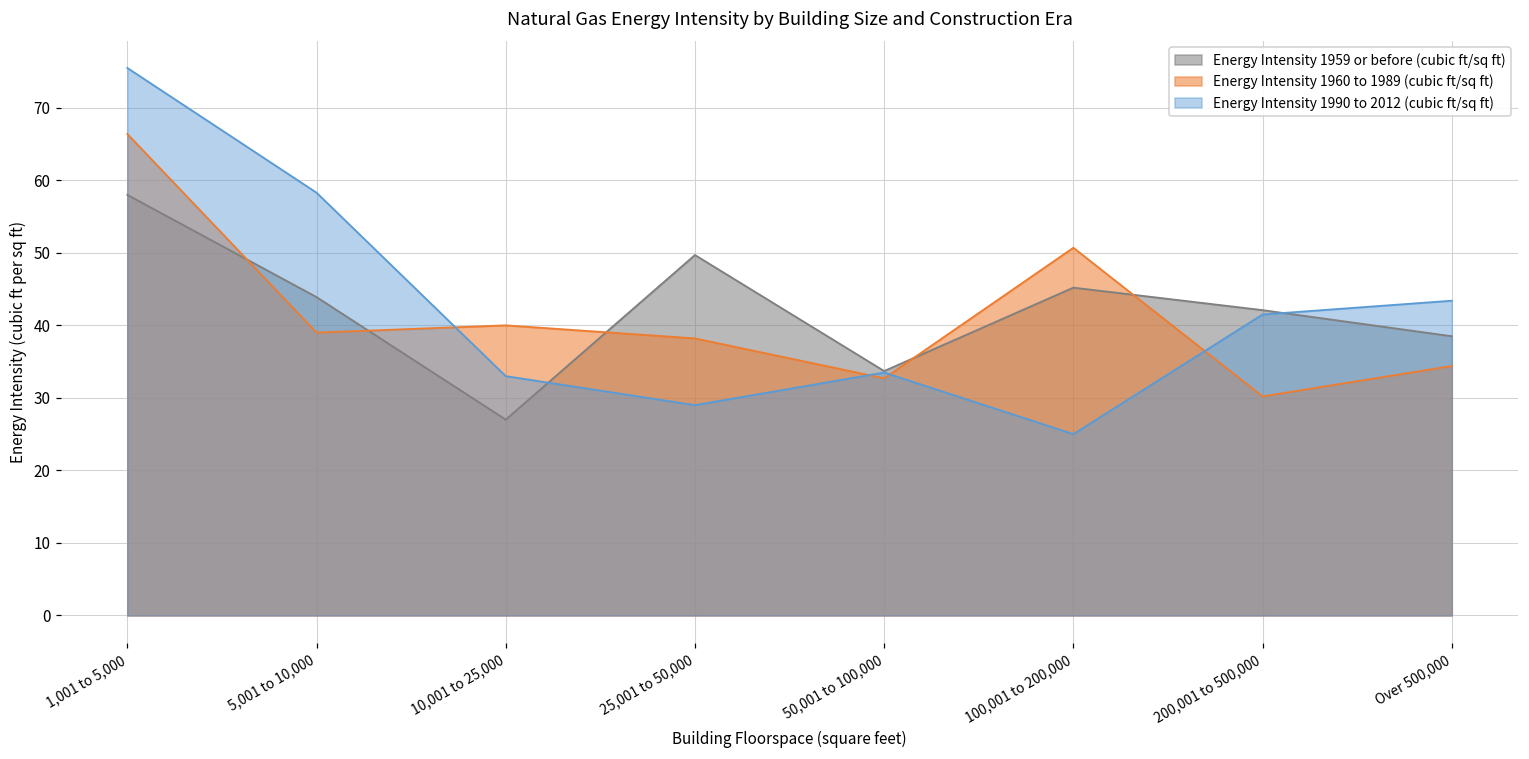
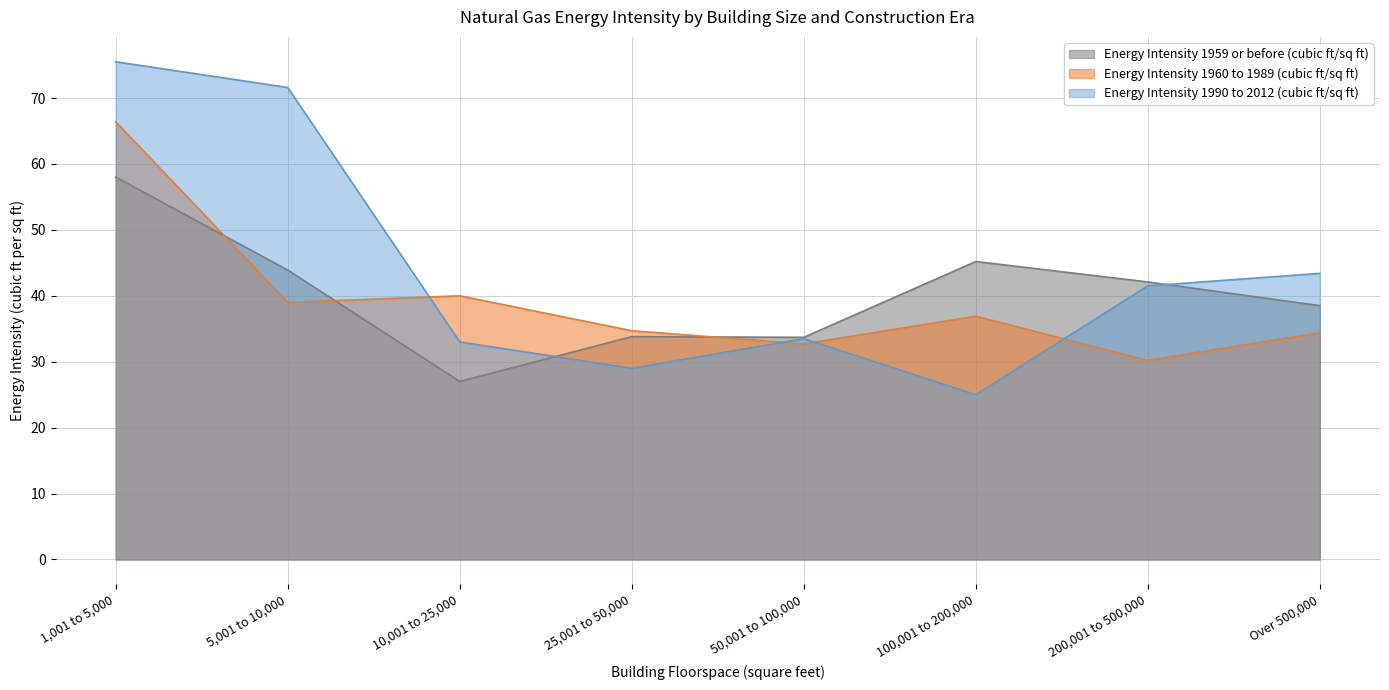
  {
    "Energy Intensity 1959 or before (cubic ft/sq ft)": {
      "1,001 to 5,000": 58,
      "5,001 to 10,000": 44,
      "10,001 to 25,000": 27,
-     "25,001 to 50,000": 50,
+     "25,001 to 50,000": 34,
      "100,001 to 200,000": 45,
      "200,001 to 500,000": 42,
      "Over 500,000": 39
    },
    "Energy Intensity 1960 to 1989 (cubic ft/sq ft)": {
      "1,001 to 5,000": 66,
      "5,001 to 10,000": 39,
      "10,001 to 25,000": 40,
-     "25,001 to 50,000": 38,
+     "25,001 to 50,000": 35,
      "50,001 to 100,000": 33,
-     "100,001 to 200,000": 51,
+     "100,001 to 200,000": 37,
      "200,001 to 500,000": 30,
      "Over 500,000": 34
    },
    "Energy Intensity 1990 to 2012 (cubic ft/sq ft)": {
      "1,001 to 5,000": 76,
-     "5,001 to 10,000": 58,
+     "5,001 to 10,000": 72,
      "10,001 to 25,000": 33,
      "25,001 to 50,000": 29,
      "100,001 to 200,000": 25,
      "200,001 to 500,000": 42,
      "Over 500,000": 43
    }
  }
